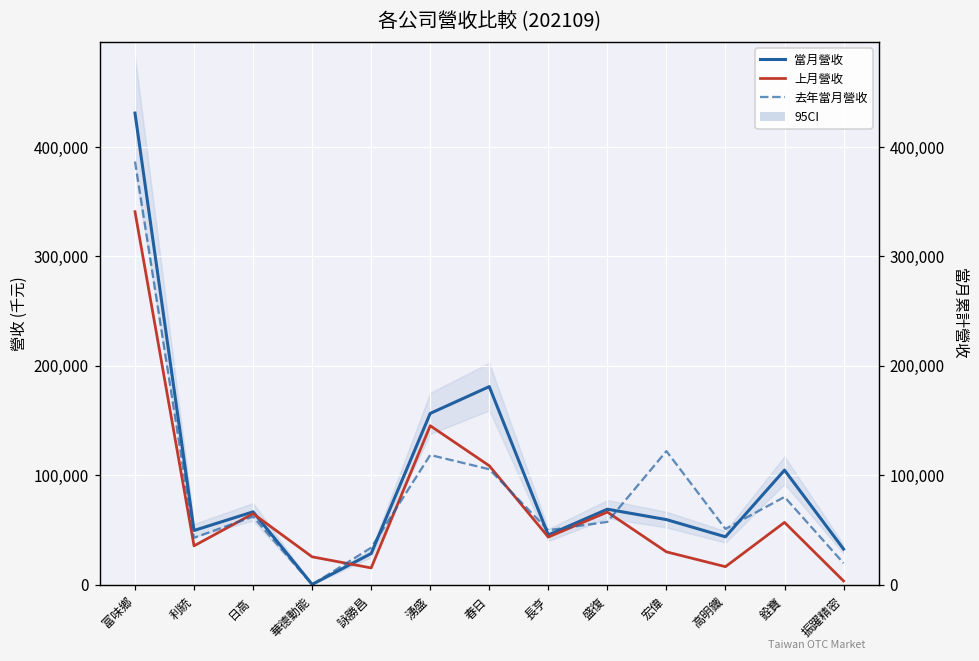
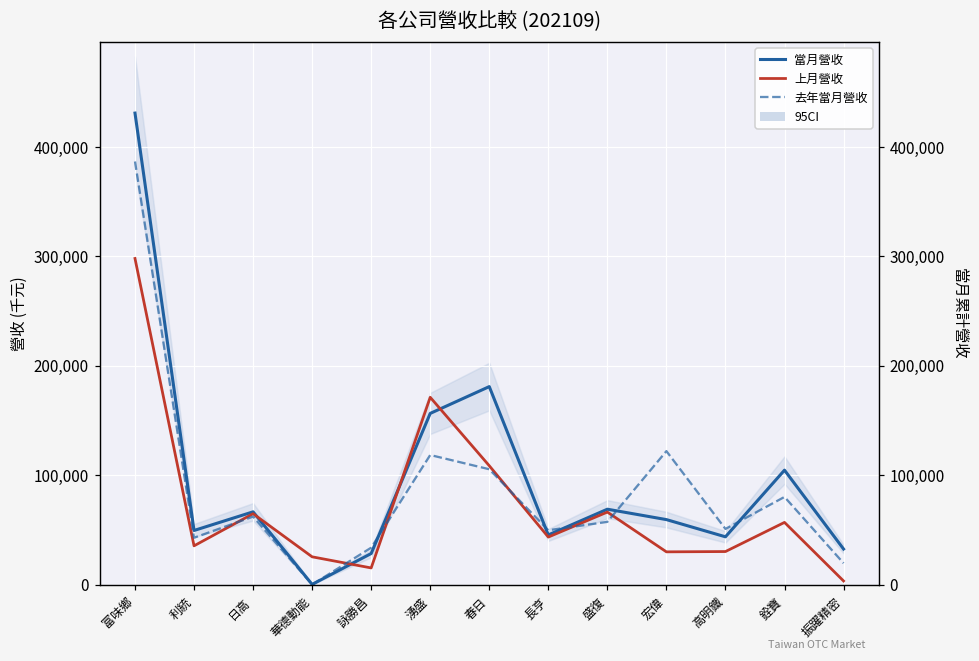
  {
    "上月營收": {
-     "富味鄉": "340,000",
+     "富味鄉": "300,000",
      "利統": "40,000",
      "華德動能": "30,000",
      "詠勝昌": "20,000",
-     "湧盛": "150,000",
+     "湧盛": "170,000",
      "春日": "110,000",
      "盛復": "70,000",
      "宏偉": "30,000",
-     "高明鐵": "20,000",
+     "高明鐵": "30,000",
      "銓寶": "60,000",
      "振躍精密": "0"
    }
  }
